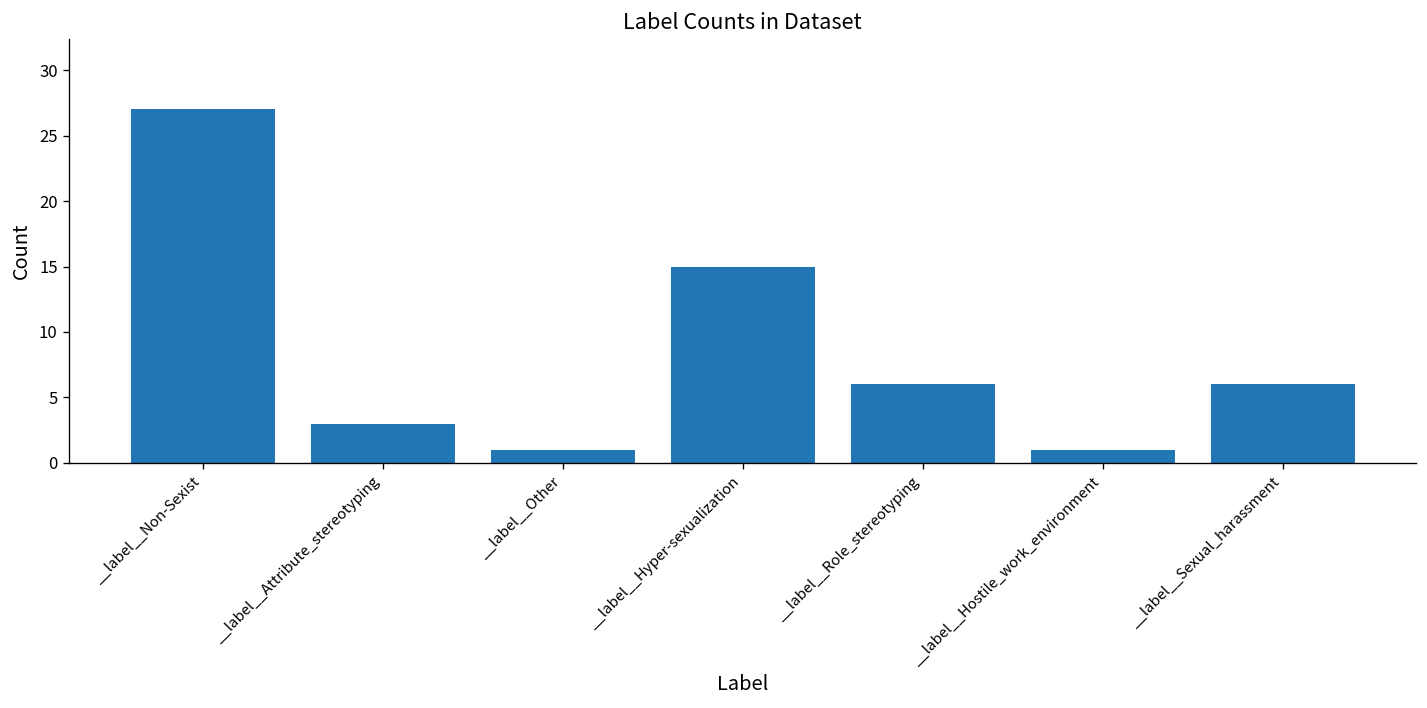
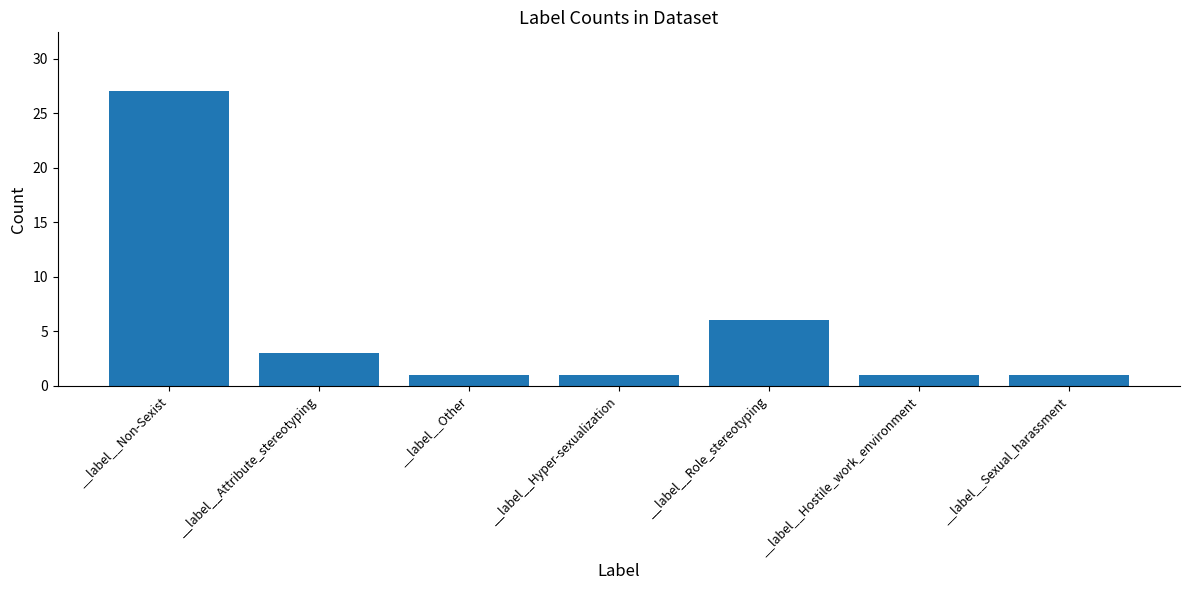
  {
    "__label__Non-Sexist": 27,
    "__label__Attribute_stereotyping": 3,
    "__label__Other": 1,
-   "__label__Hyper-sexualization": 15,
+   "__label__Hyper-sexualization": 1,
    "__label__Role_stereotyping": 6,
    "__label__Hostile_work_environment": 1,
-   "__label__Sexual_harassment": 6
+   "__label__Sexual_harassment": 1
  }
